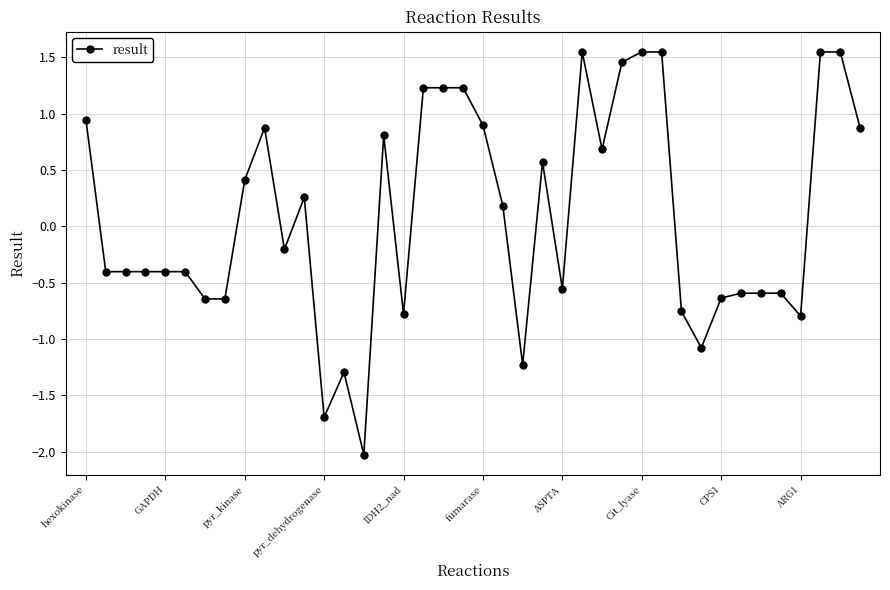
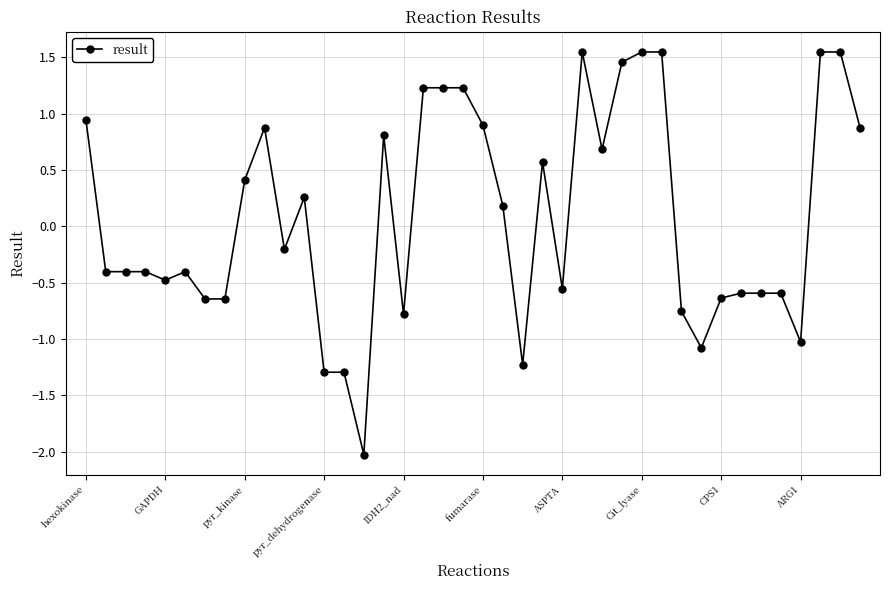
  {
    "hexokinase": 0.95,
-   "GAPDH": -0.40,
+   "GAPDH": -0.48,
    "pyr_kinase": 0.41,
-   "pyr_dehydrogenase": -1.69,
+   "pyr_dehydrogenase": -1.29,
    "IDH2_nad": -0.78,
    "fumarase": 0.90,
    "ASPTA": -0.55,
    "Cit_lyase": 1.55,
    "CPS1": -0.64,
-   "ARG1": -0.80
+   "ARG1": -1.03
  }
